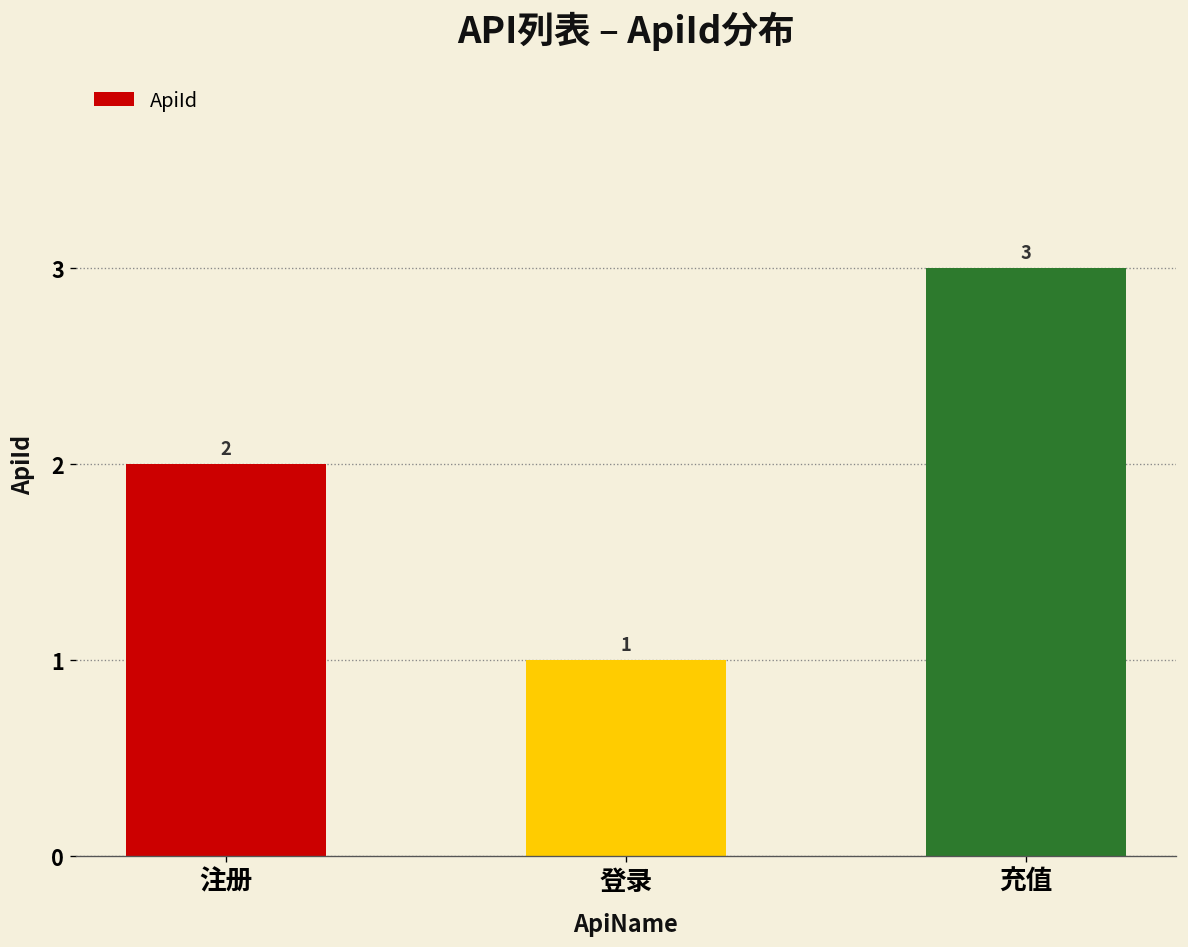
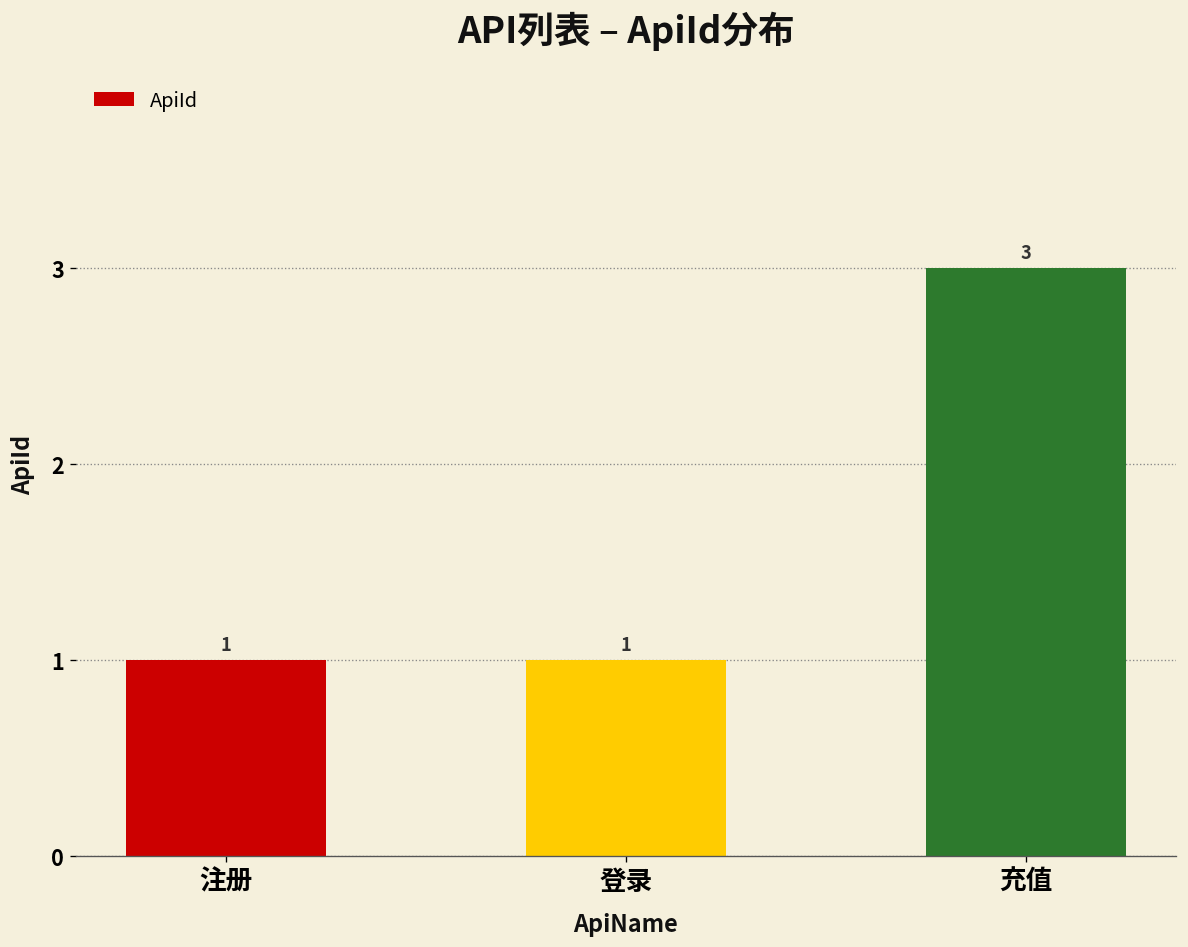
  {
-   "注册": 2,
+   "注册": 1,
    "登录": 1,
    "充值": 3
  }
